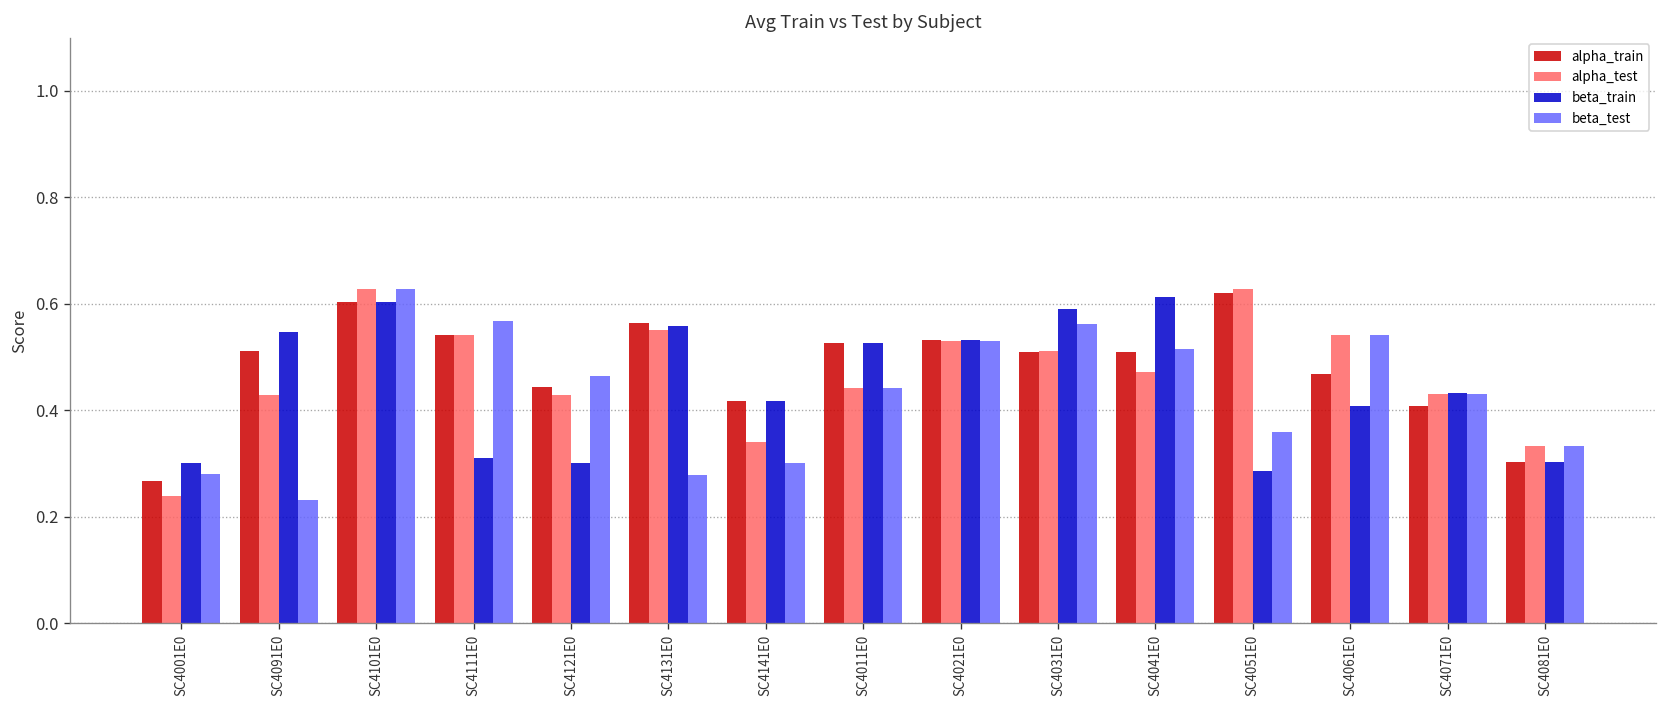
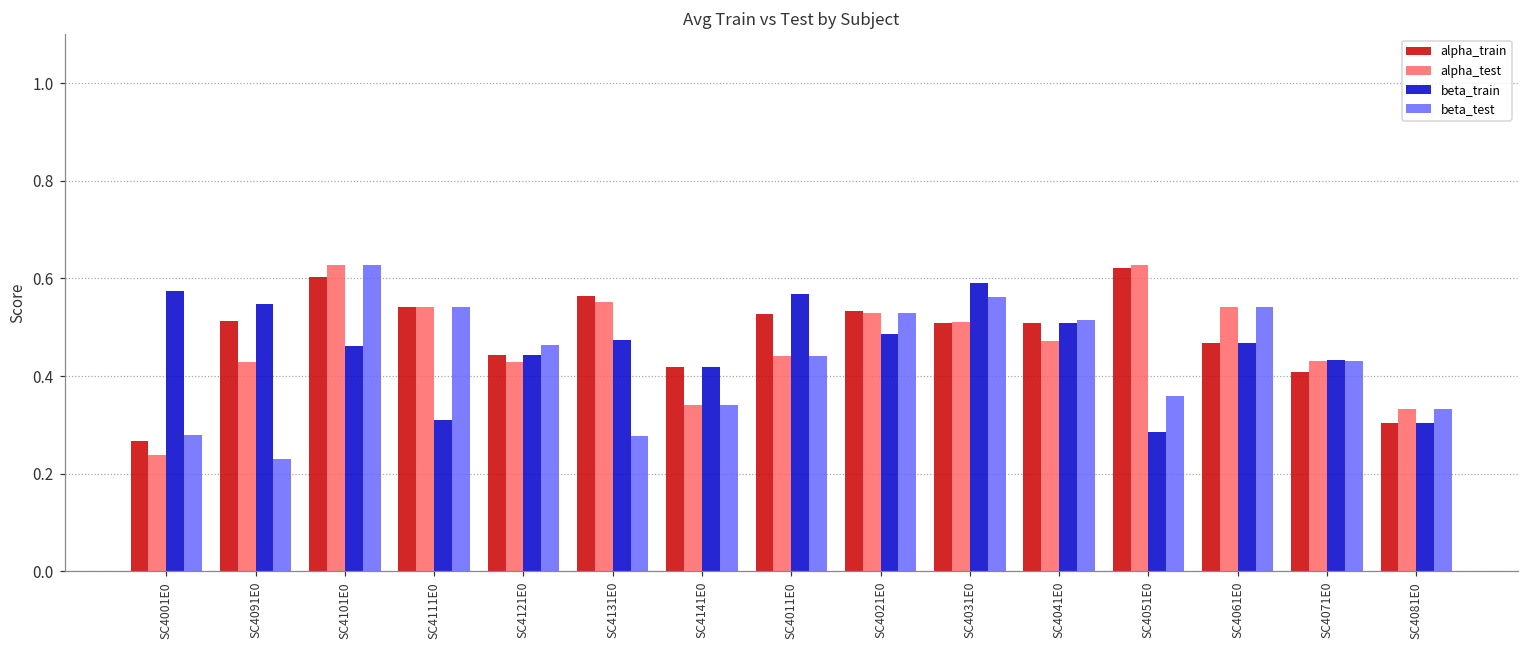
  {
    "alpha_train": {
      "SC4001E0": 0.27,
      "SC4091E0": 0.51,
      "SC4101E0": 0.60,
      "SC4111E0": 0.54,
      "SC4121E0": 0.44,
      "SC4131E0": 0.56,
      "SC4141E0": 0.42,
      "SC4011E0": 0.53,
      "SC4021E0": 0.53,
      "SC4031E0": 0.51,
      "SC4041E0": 0.51,
      "SC4051E0": 0.62,
      "SC4061E0": 0.47,
      "SC4071E0": 0.41,
      "SC4081E0": 0.30
    },
    "alpha_test": {
      "SC4001E0": 0.24,
      "SC4091E0": 0.43,
      "SC4101E0": 0.63,
      "SC4111E0": 0.54,
      "SC4121E0": 0.43,
      "SC4131E0": 0.55,
      "SC4141E0": 0.34,
      "SC4011E0": 0.44,
      "SC4021E0": 0.53,
      "SC4031E0": 0.51,
      "SC4041E0": 0.47,
      "SC4051E0": 0.63,
      "SC4061E0": 0.54,
      "SC4071E0": 0.43,
      "SC4081E0": 0.33
    },
    "beta_train": {
-     "SC4001E0": 0.30,
+     "SC4001E0": 0.58,
      "SC4091E0": 0.55,
-     "SC4101E0": 0.60,
+     "SC4101E0": 0.46,
      "SC4111E0": 0.31,
-     "SC4121E0": 0.30,
-     "SC4131E0": 0.56,
+     "SC4121E0": 0.44,
+     "SC4131E0": 0.47,
      "SC4141E0": 0.42,
-     "SC4011E0": 0.53,
-     "SC4021E0": 0.53,
+     "SC4011E0": 0.57,
+     "SC4021E0": 0.49,
      "SC4031E0": 0.59,
-     "SC4041E0": 0.61,
+     "SC4041E0": 0.51,
      "SC4051E0": 0.29,
-     "SC4061E0": 0.41,
+     "SC4061E0": 0.47,
      "SC4071E0": 0.43,
      "SC4081E0": 0.30
    },
    "beta_test": {
      "SC4001E0": 0.28,
      "SC4091E0": 0.23,
      "SC4101E0": 0.63,
-     "SC4111E0": 0.57,
+     "SC4111E0": 0.54,
      "SC4121E0": 0.46,
      "SC4131E0": 0.28,
-     "SC4141E0": 0.30,
+     "SC4141E0": 0.34,
      "SC4011E0": 0.44,
      "SC4021E0": 0.53,
      "SC4031E0": 0.56,
      "SC4041E0": 0.52,
      "SC4051E0": 0.36,
      "SC4061E0": 0.54,
      "SC4071E0": 0.43,
      "SC4081E0": 0.33
    }
  }
